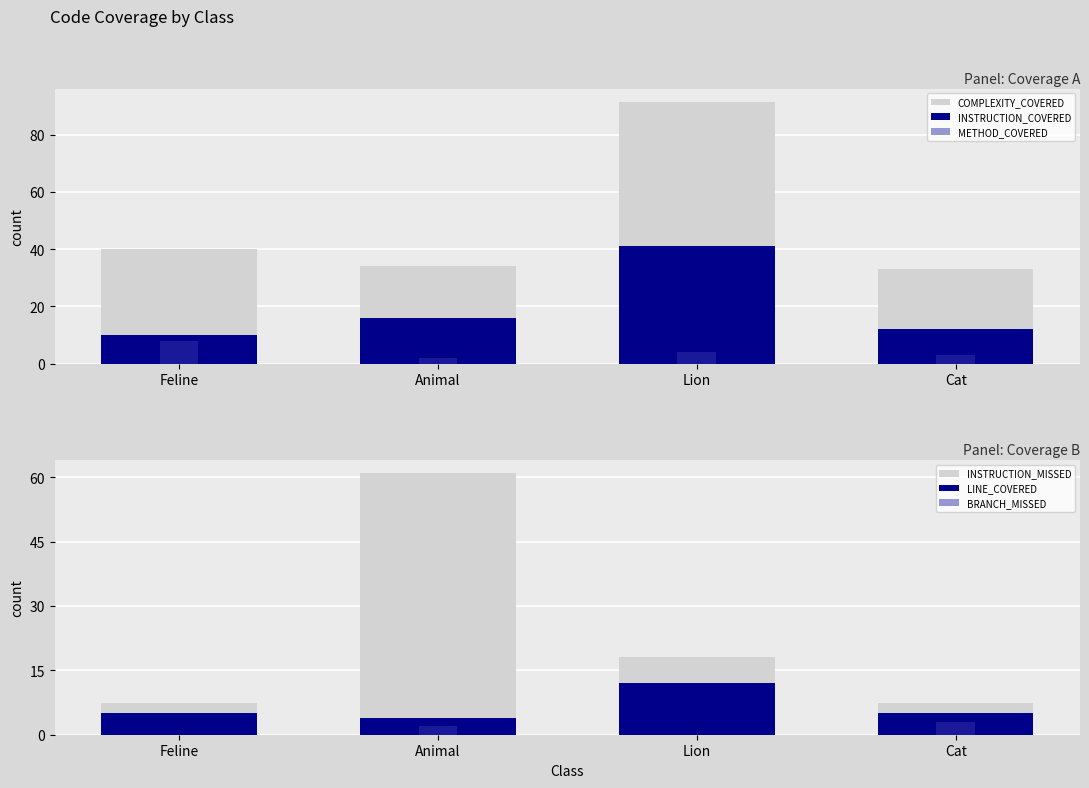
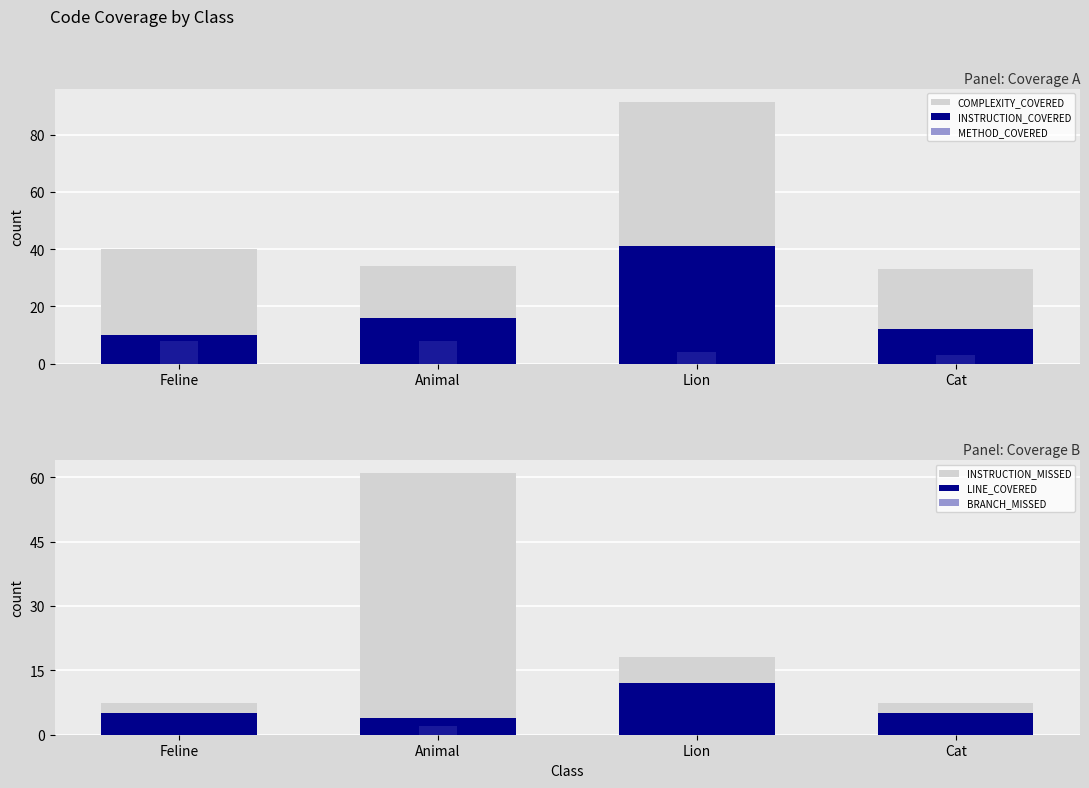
  {
    "Panel: Coverage A": {
      "COMPLEXITY_COVERED": {
        "Feline": 40,
        "Animal": 34,
        "Lion": 92,
        "Cat": 33
      },
      "METHOD_COVERED": {
-       "Animal": 2
+       "Animal": 8
      }
    },
    "Panel: Coverage B": {
      "INSTRUCTION_MISSED": {
        "Feline": 8,
        "Animal": 61,
        "Lion": 18,
        "Cat": 8
      },
      "BRANCH_MISSED": {
        "Feline": 0,
        "Lion": 0,
-       "Cat": 3
+       "Cat": 0
      }
    }
  }
